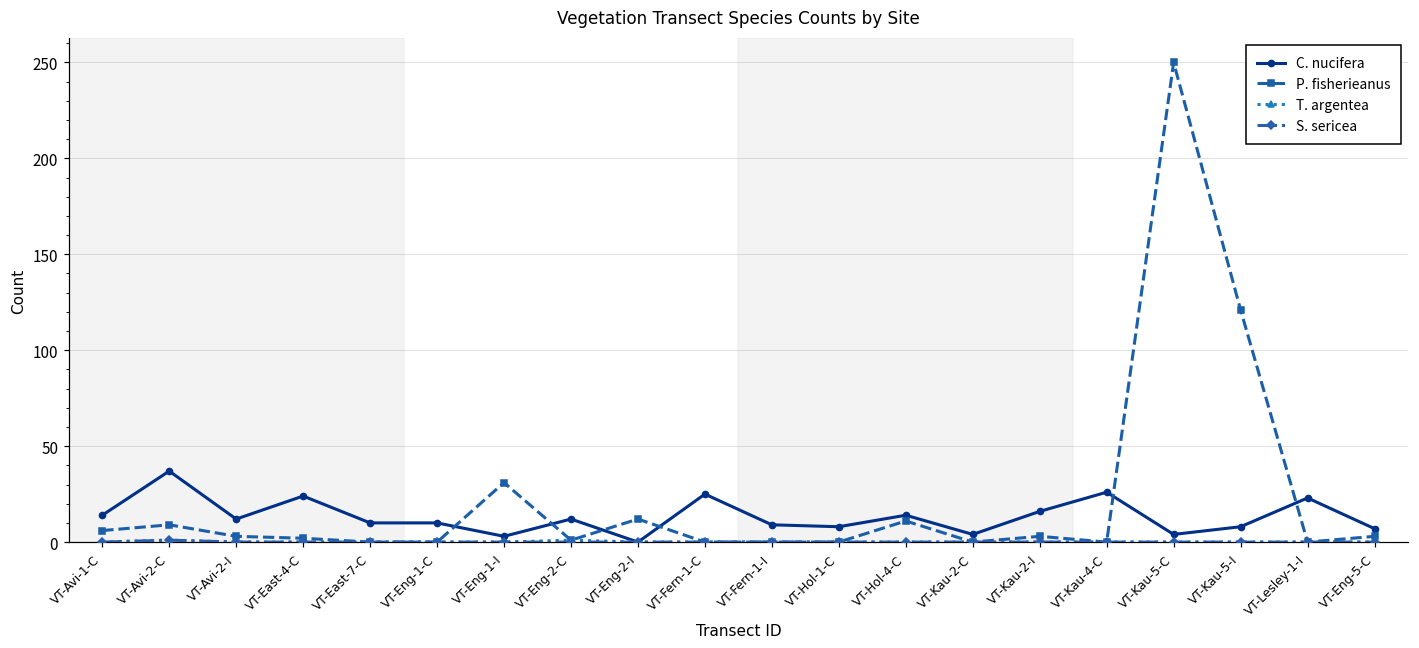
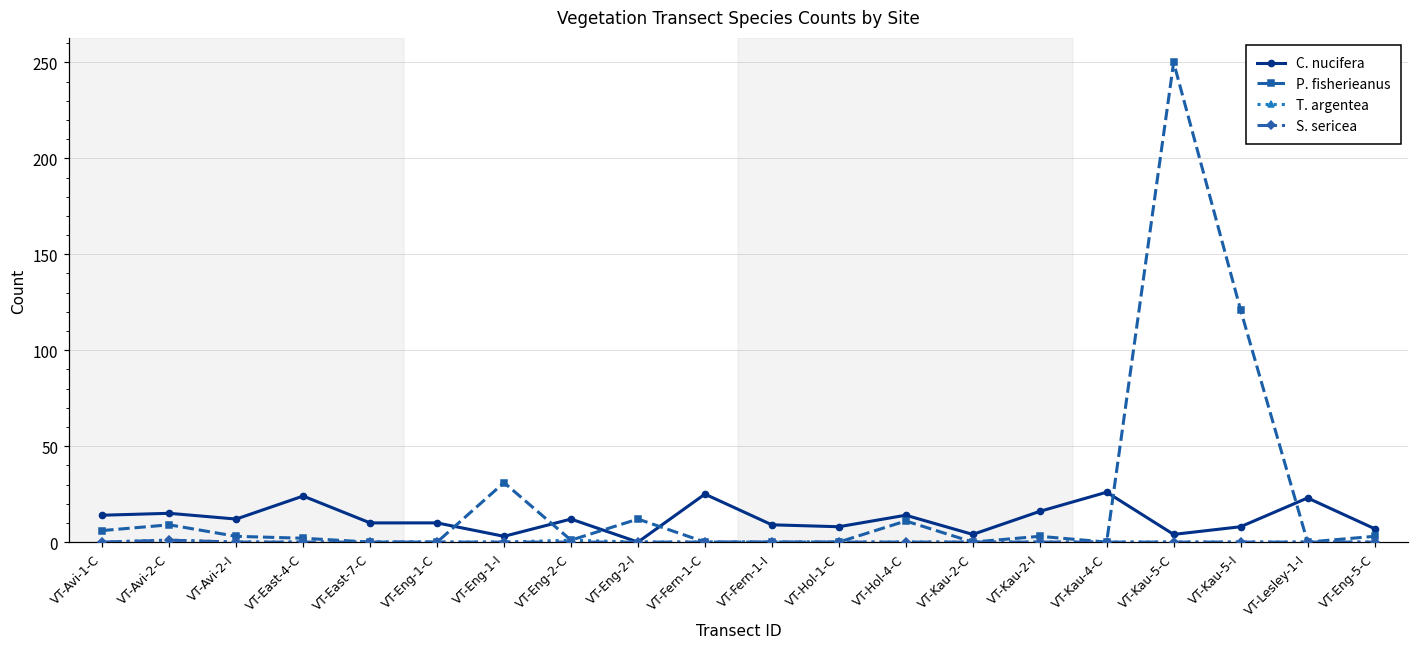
  {
    "C. nucifera": {
      "VT-Avi-1-C": 14,
-     "VT-Avi-2-C": 37,
+     "VT-Avi-2-C": 15,
      "VT-Avi-2-I": 12,
      "VT-East-4-C": 24,
      "VT-East-7-C": 10,
      "VT-Eng-1-C": 10,
      "VT-Eng-1-I": 3,
      "VT-Eng-2-C": 12,
      "VT-Fern-1-C": 25,
      "VT-Fern-1-I": 9,
      "VT-Hol-1-C": 8,
      "VT-Hol-4-C": 14,
      "VT-Kau-2-C": 4,
      "VT-Kau-2-I": 16,
      "VT-Kau-4-C": 26,
      "VT-Kau-5-C": 4,
      "VT-Kau-5-I": 8,
      "VT-Lesley-1-I": 23,
      "VT-Eng-5-C": 7
    }
  }
